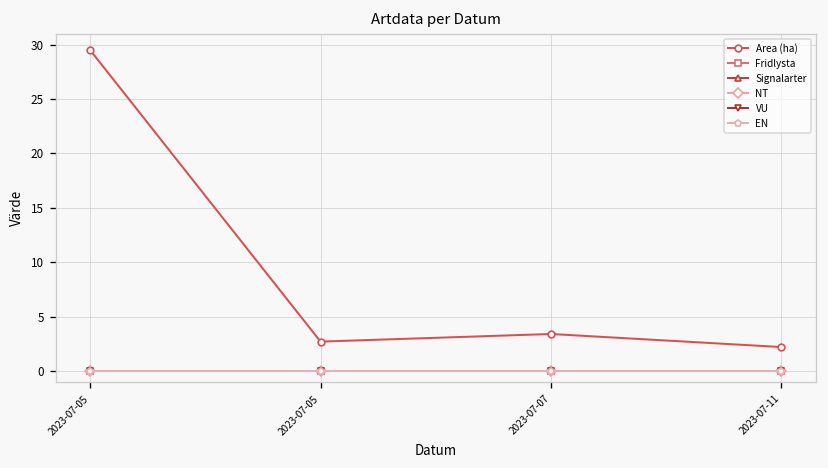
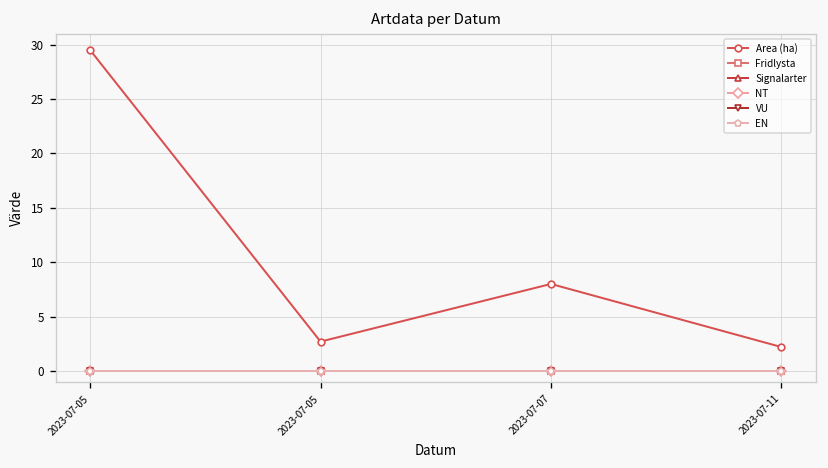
  {
    "Area (ha)": {
-     "2023-07-07": 3,
+     "2023-07-07": 8,
      "2023-07-11": 2
    },
    "EN": {
      "2023-07-07": 0,
      "2023-07-11": 0
    }
  }
